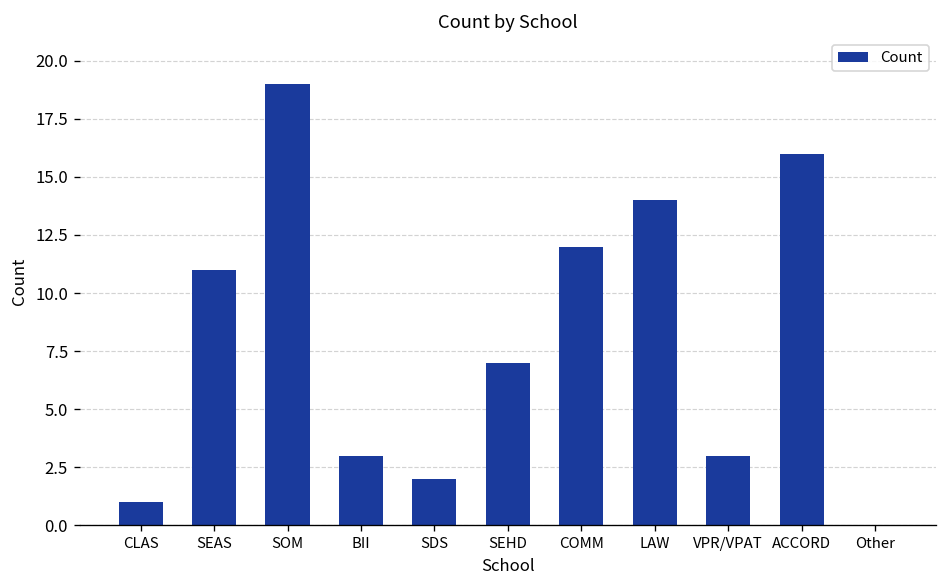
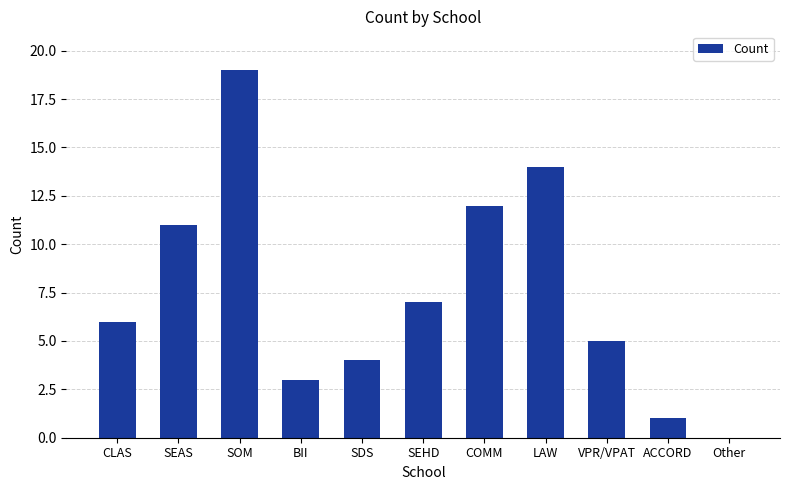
  {
-   "CLAS": 1,
+   "CLAS": 6,
    "SEAS": 11,
    "SOM": 19,
    "BII": 3,
-   "SDS": 2,
+   "SDS": 4,
    "SEHD": 7,
    "COMM": 12,
    "LAW": 14,
-   "VPR/VPAT": 3,
-   "ACCORD": 16,
+   "VPR/VPAT": 5,
+   "ACCORD": 1,
    "Other": 0
  }
